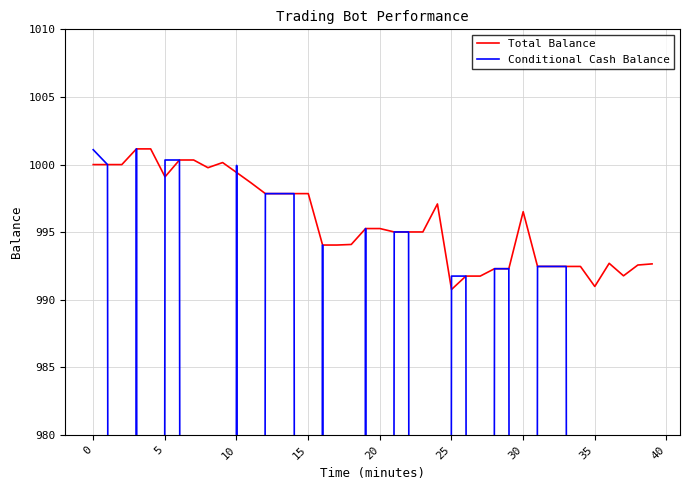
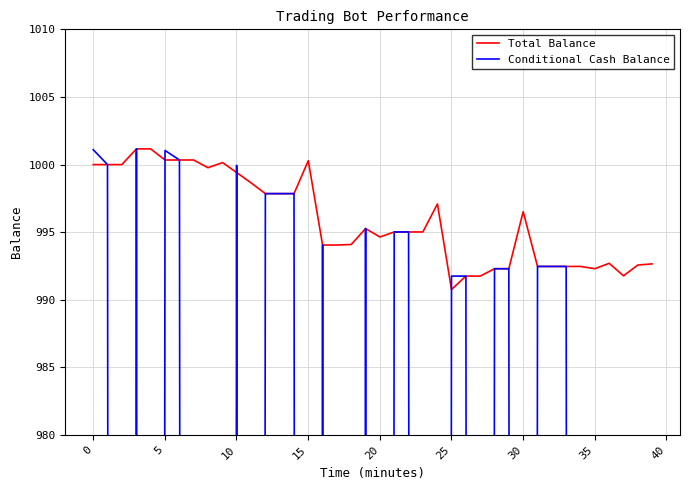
  {
    "Total Balance": {
      "0": 1000.0,
-     "5": 999.1,
+     "5": 1000.3,
      "10": 999.4,
-     "15": 997.9,
-     "20": 995.3,
+     "15": 1000.3,
+     "20": 994.6,
      "25": 990.8,
      "30": 996.5,
-     "35": 991.0
+     "35": 992.3
    },
    "Conditional Cash Balance": {
      "0": 1001.1,
-     "5": 1000.3,
+     "5": 1001.0,
      "10": 999.9,
      "25": 991.8
    }
  }
